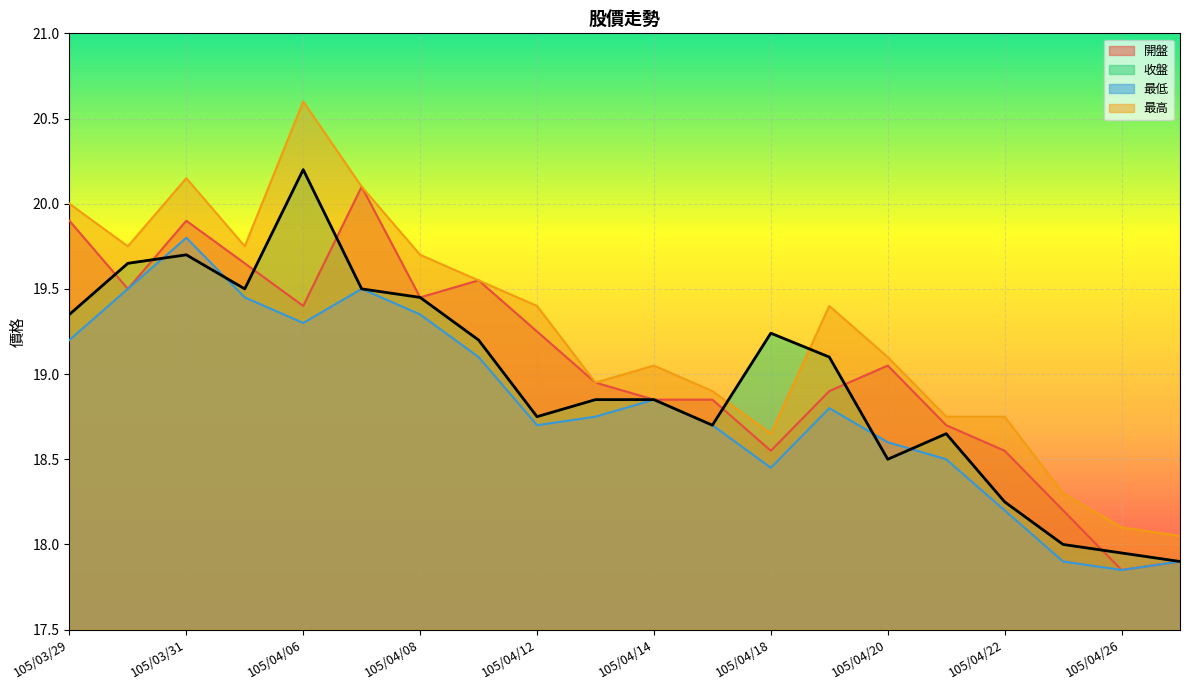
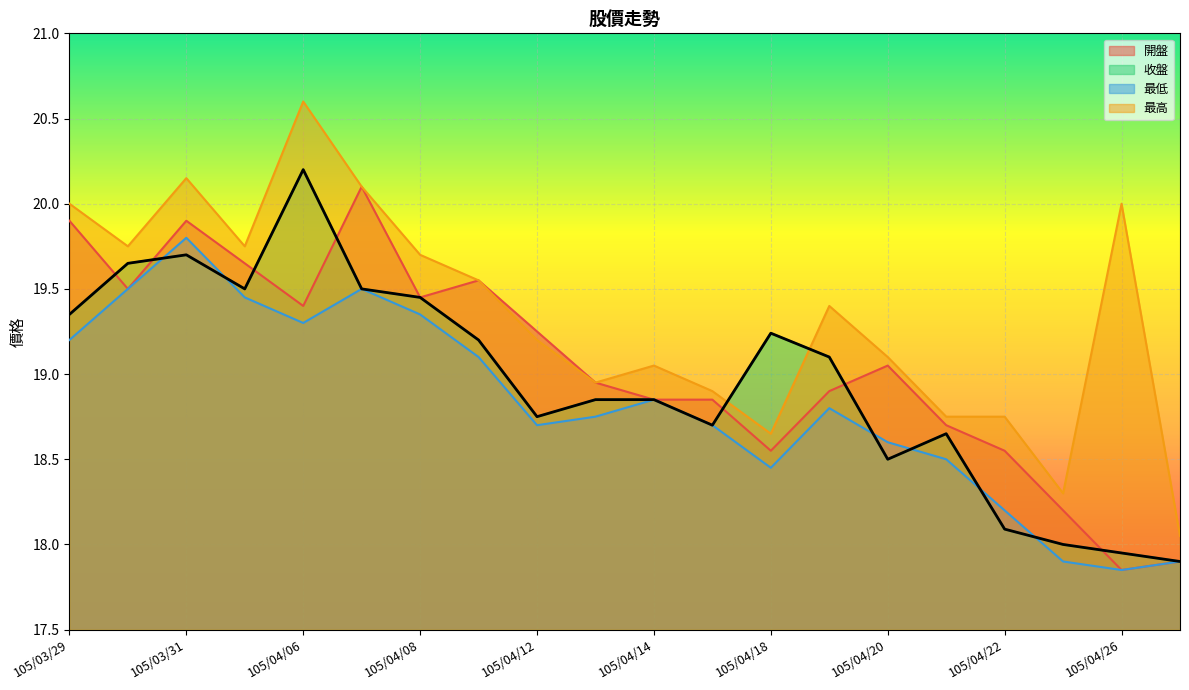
  {
    "開盤": {
      "105/03/29": 19.90,
      "105/03/31": 19.90,
      "105/04/06": 19.40,
      "105/04/12": 19.25,
      "105/04/18": 18.55,
      "105/04/20": 19.05,
      "105/04/22": 18.55
    },
    "收盤": {
      "105/03/29": 19.35,
      "105/03/31": 19.70,
      "105/04/06": 20.20,
      "105/04/12": 18.75,
      "105/04/18": 19.24,
      "105/04/20": 18.50,
-     "105/04/22": 18.25,
+     "105/04/22": 18.09,
      "105/04/26": 17.95
    },
    "最低": {
      "105/03/29": 19.20,
      "105/03/31": 19.80,
      "105/04/06": 19.30,
      "105/04/08": 19.35,
      "105/04/12": 18.70,
      "105/04/18": 18.45,
      "105/04/20": 18.60,
      "105/04/22": 18.20
    },
    "最高": {
      "105/03/29": 20.0,
      "105/03/31": 20.15,
      "105/04/06": 20.6,
      "105/04/08": 19.7,
-     "105/04/12": 19.4,
+     "105/04/12": 19.2,
      "105/04/14": 19.05,
      "105/04/18": 18.65,
      "105/04/20": 19.1,
      "105/04/22": 18.75,
-     "105/04/26": 18.1
+     "105/04/26": 20.0
    }
  }
